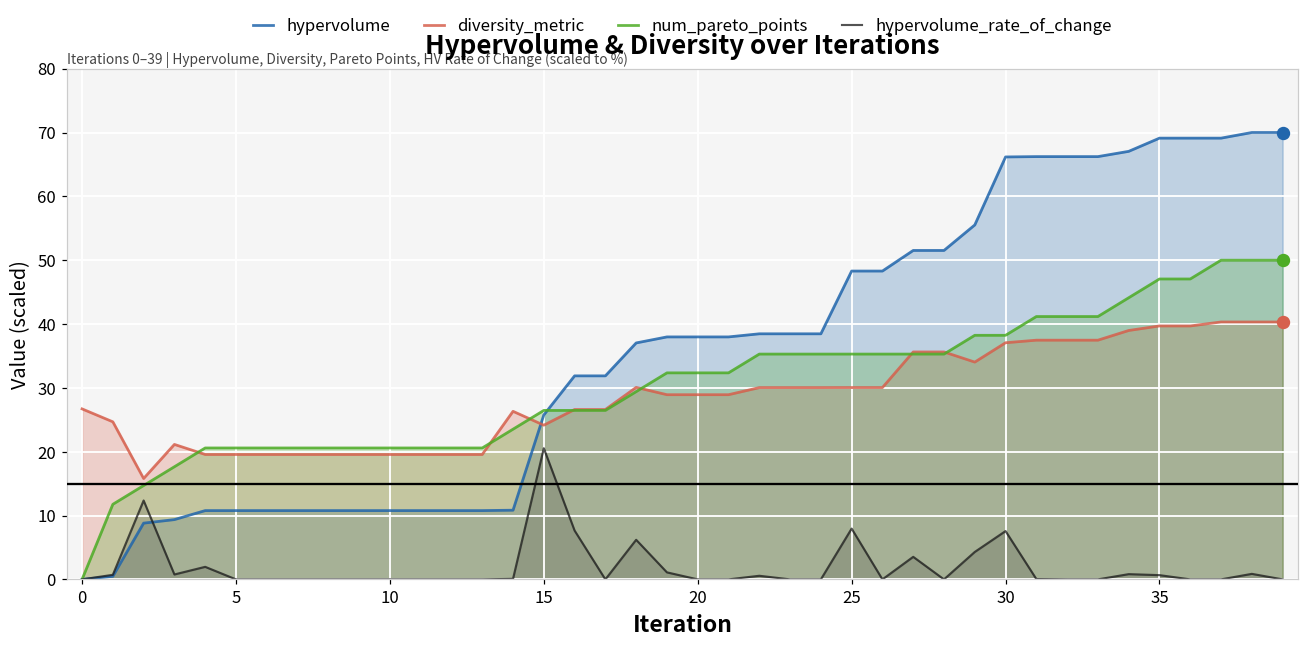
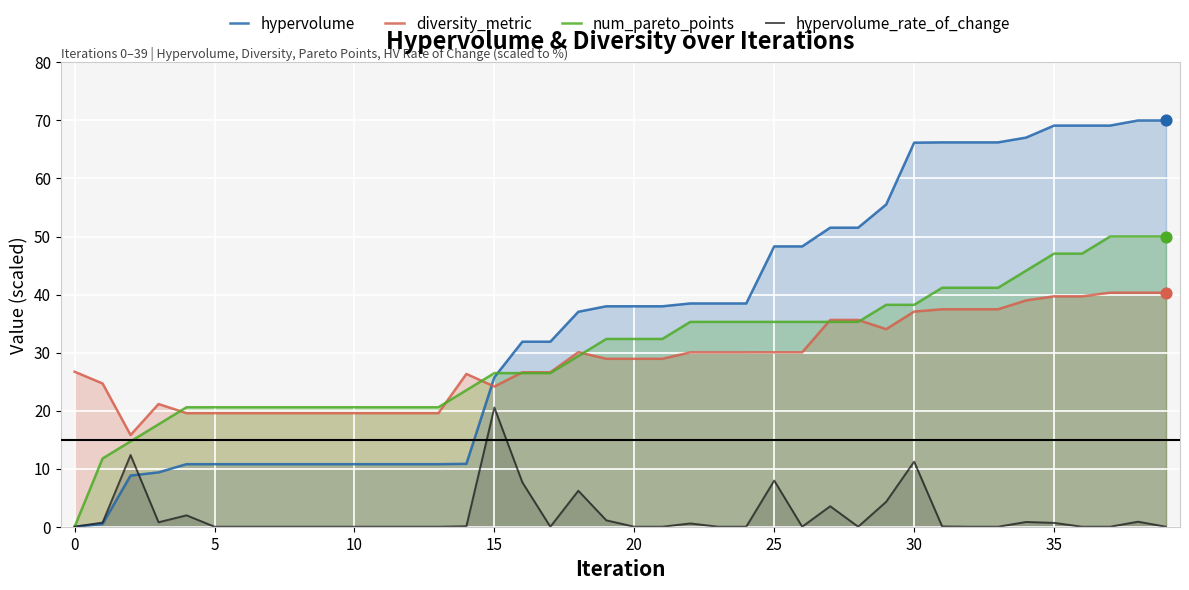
  {
    "hypervolume_rate_of_change": {
      "5": 0,
      "10": 0,
      "15": 21,
      "20": 0,
      "25": 8,
-     "30": 8,
+     "30": 11,
      "35": 1
    }
  }
